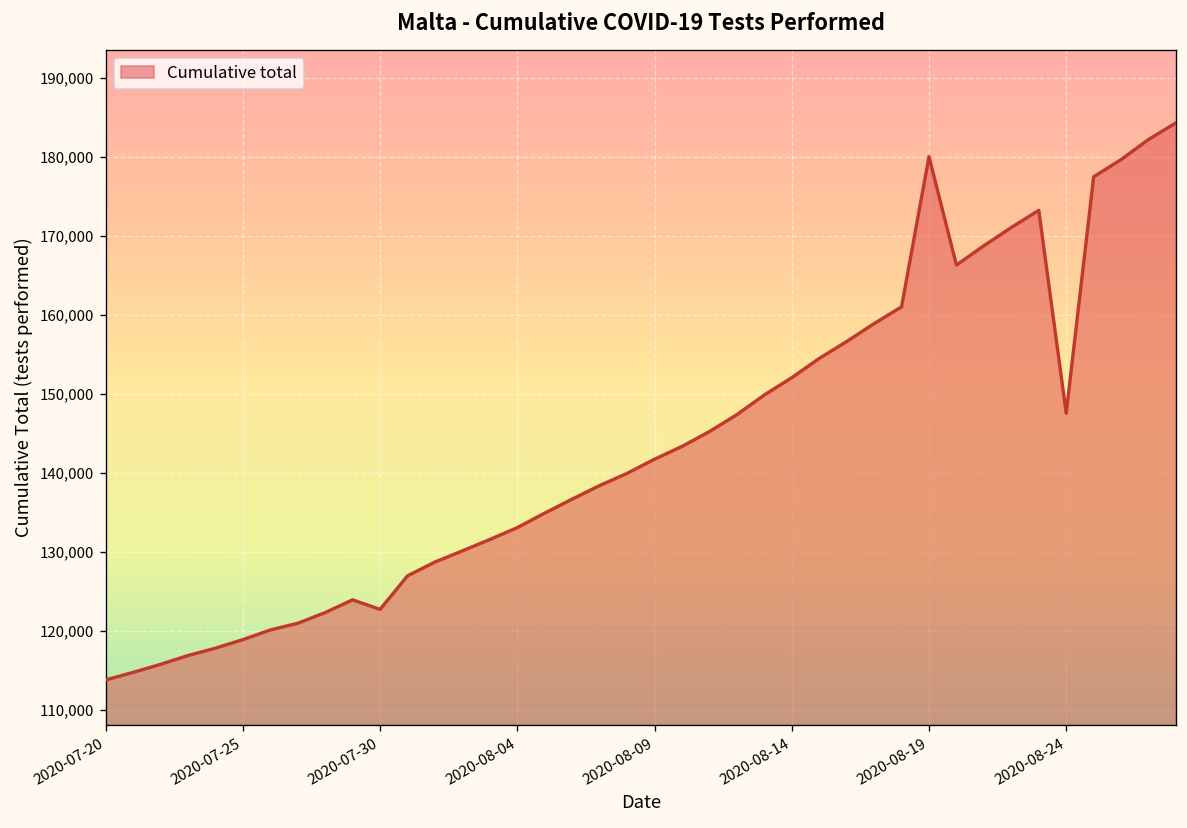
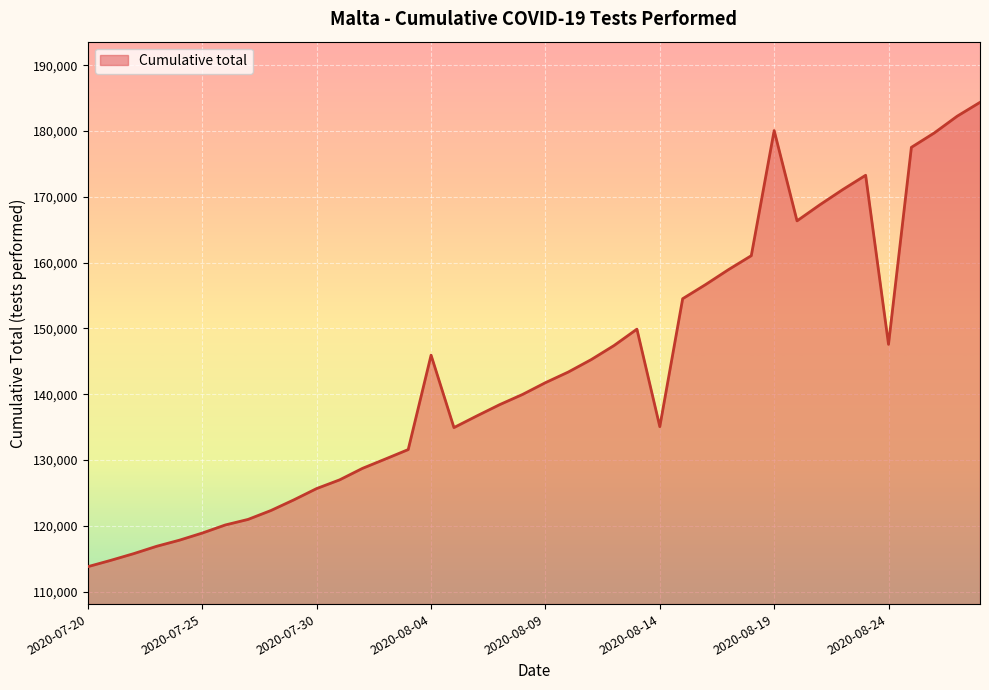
  {
    "2020-07-20": "114,000",
    "2020-07-25": "119,000",
-   "2020-07-30": "123,000",
-   "2020-08-04": "133,000",
+   "2020-07-30": "126,000",
+   "2020-08-04": "146,000",
    "2020-08-09": "142,000",
-   "2020-08-14": "152,000",
+   "2020-08-14": "135,000",
    "2020-08-19": "180,000",
    "2020-08-24": "148,000"
  }
